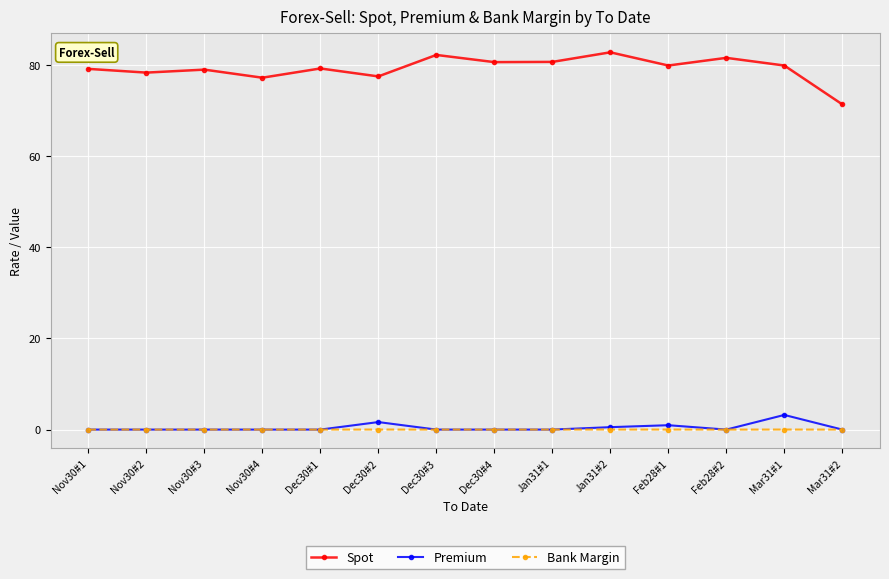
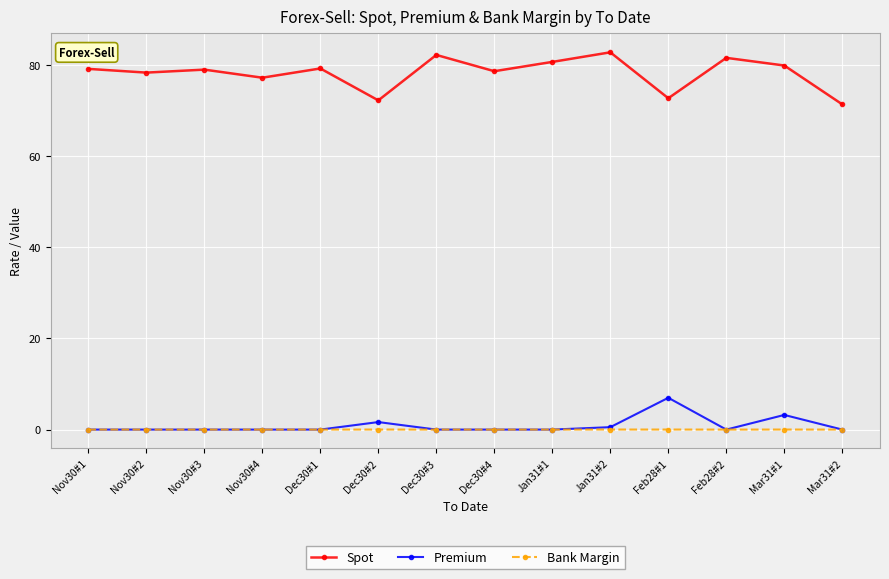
  {
    "Spot": {
      "Nov30#1": 79,
      "Nov30#2": 78,
      "Nov30#3": 79,
      "Nov30#4": 77,
      "Dec30#1": 79,
-     "Dec30#2": 78,
+     "Dec30#2": 72,
      "Dec30#3": 82,
-     "Dec30#4": 81,
+     "Dec30#4": 79,
      "Jan31#1": 81,
      "Jan31#2": 83,
-     "Feb28#1": 80,
+     "Feb28#1": 73,
      "Feb28#2": 82,
      "Mar31#1": 80,
      "Mar31#2": 71
    },
    "Premium": {
      "Dec30#2": 2,
-     "Feb28#1": 1,
+     "Feb28#1": 7,
      "Mar31#1": 3
    },
    "Bank Margin": {
      "Dec30#2": 0,
      "Feb28#1": 0,
      "Mar31#1": 0
    }
  }
